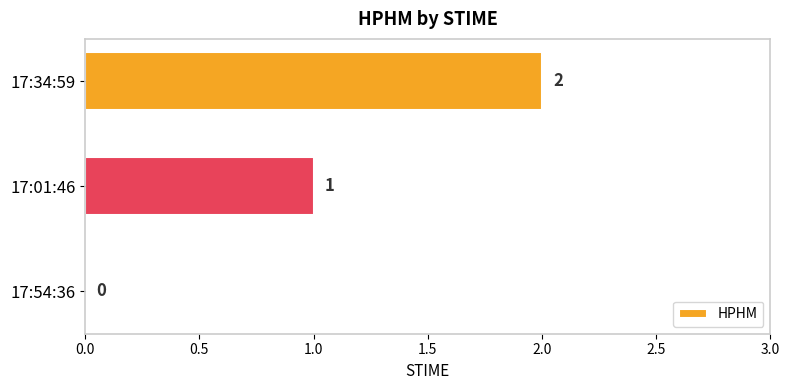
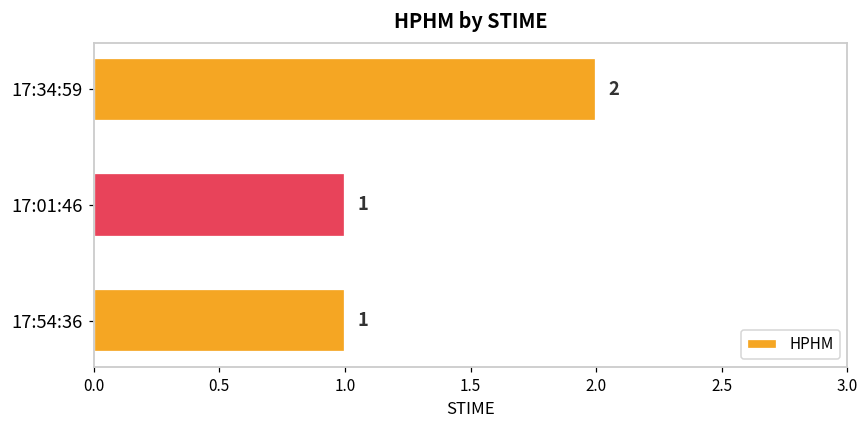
  {
    "17:34:59": 2,
    "17:01:46": 1,
-   "17:54:36": 0
+   "17:54:36": 1
  }
